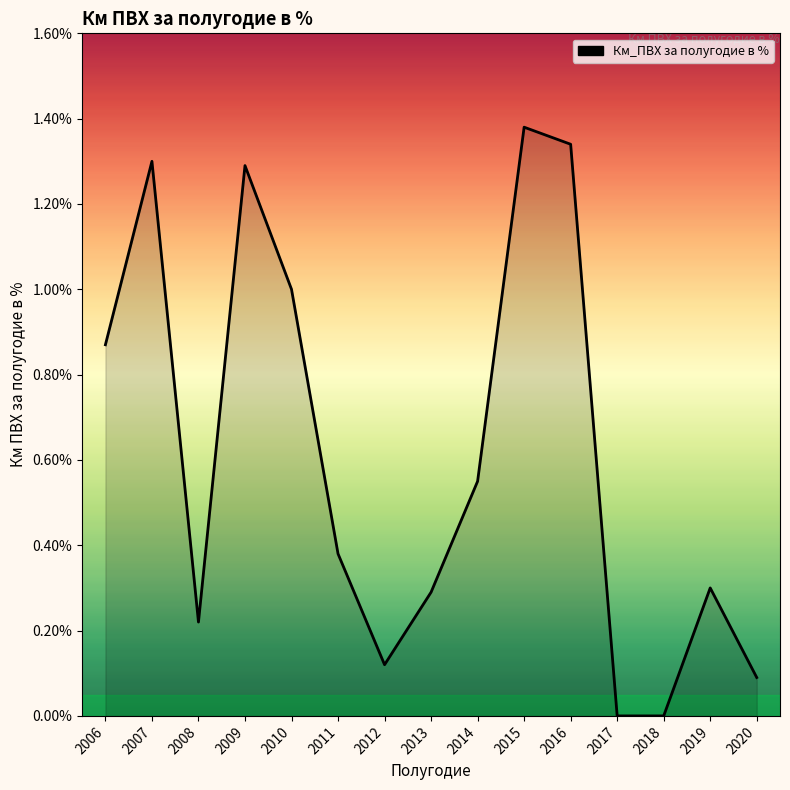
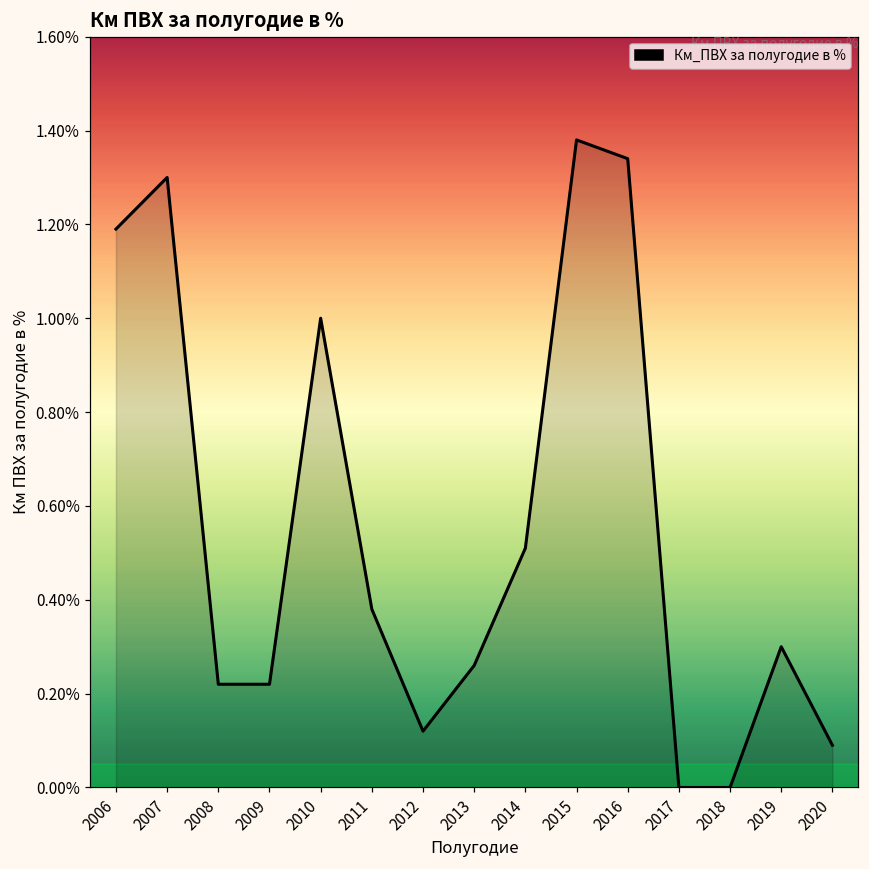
  {
-   "2006": "0.87%",
+   "2006": "1.19%",
    "2007": "1.30%",
    "2008": "0.22%",
-   "2009": "1.29%",
+   "2009": "0.22%",
    "2010": "1.00%",
    "2011": "0.38%",
    "2012": "0.12%",
-   "2013": "0.29%",
-   "2014": "0.55%",
+   "2013": "0.26%",
+   "2014": "0.51%",
    "2015": "1.38%",
    "2016": "1.34%",
    "2017": "0.00%",
    "2018": "0.00%",
    "2019": "0.30%",
    "2020": "0.09%"
  }
